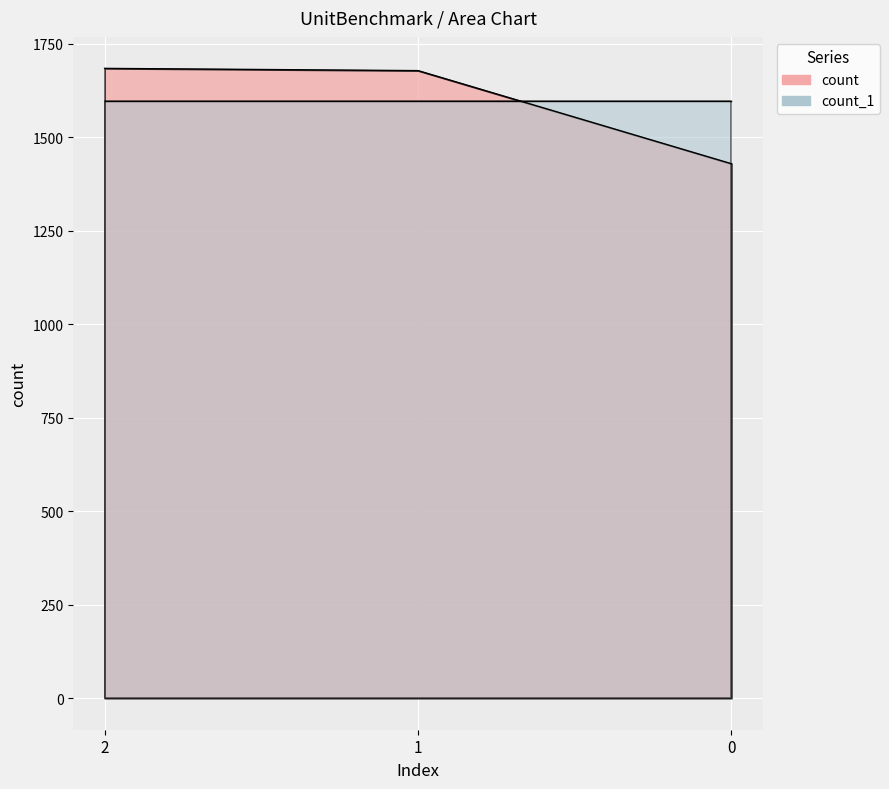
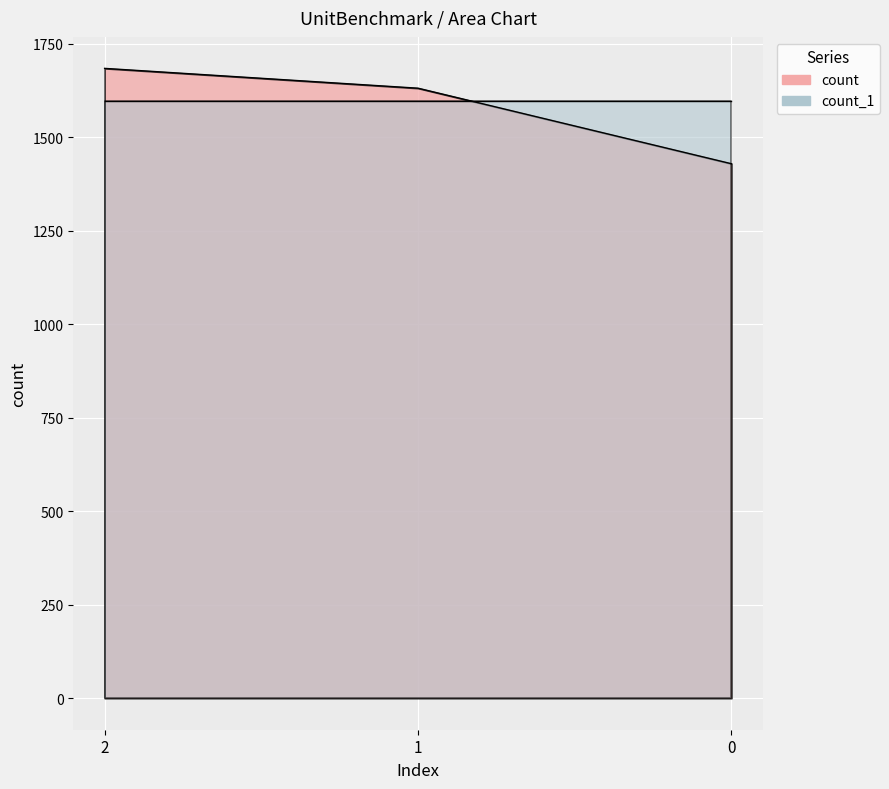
  {
    "count": {
      "2": 1680,
-     "1": 1680,
+     "1": 1630,
      "0": 1430
    },
    "count_1": {
      "2": 1600,
      "1": 1600,
      "0": 1600
    }
  }
